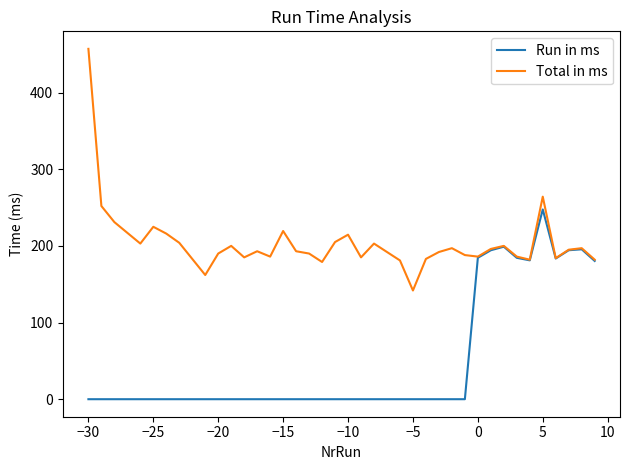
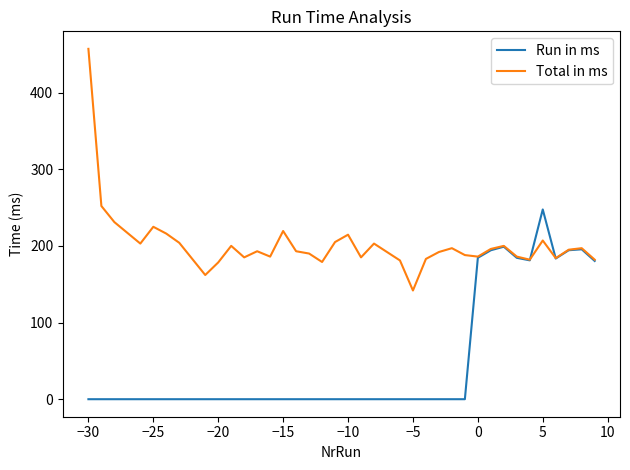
  {
    "Run in ms": {
      "−30": 0,
      "−25": 0,
      "−20": 0,
      "−15": 0,
      "−10": 0,
      "−5": 0,
      "5": 250
    },
    "Total in ms": {
      "−30": 460,
      "−25": 220,
-     "−20": 190,
+     "−20": 180,
      "−15": 220,
      "−10": 210,
      "−5": 140,
-     "5": 260
+     "5": 210
    }
  }
